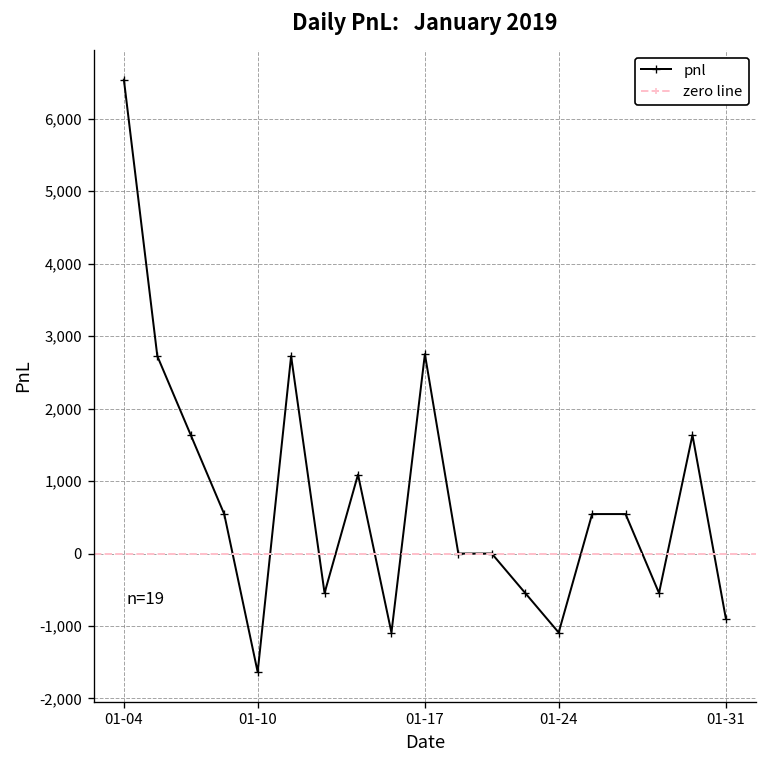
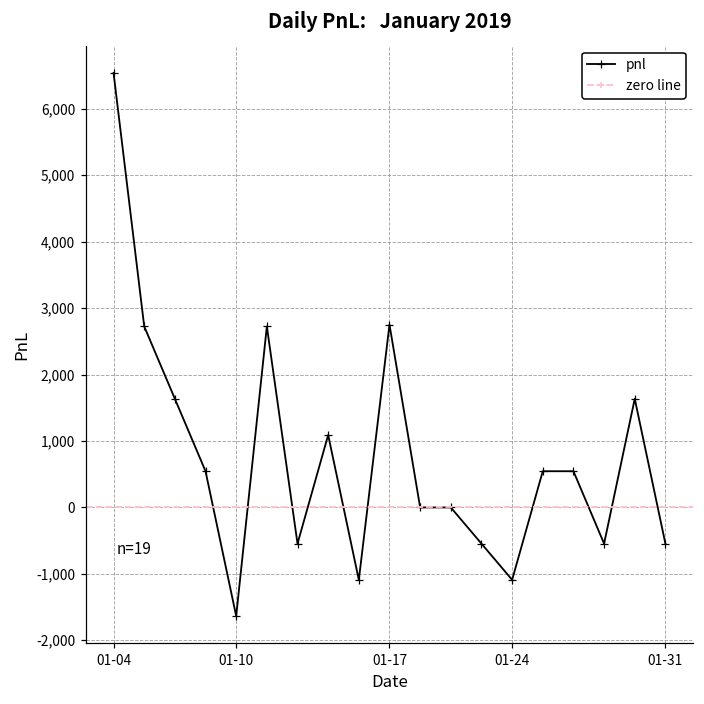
  {
    "01-04": "6,500",
    "01-10": "-1,600",
    "01-17": "2,800",
    "01-24": "-1,100",
-   "01-31": "-900"
+   "01-31": "-500"
  }
